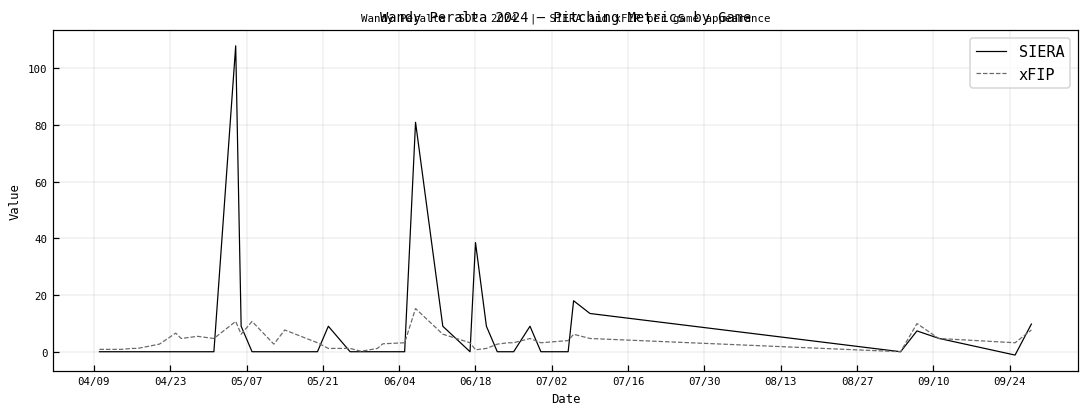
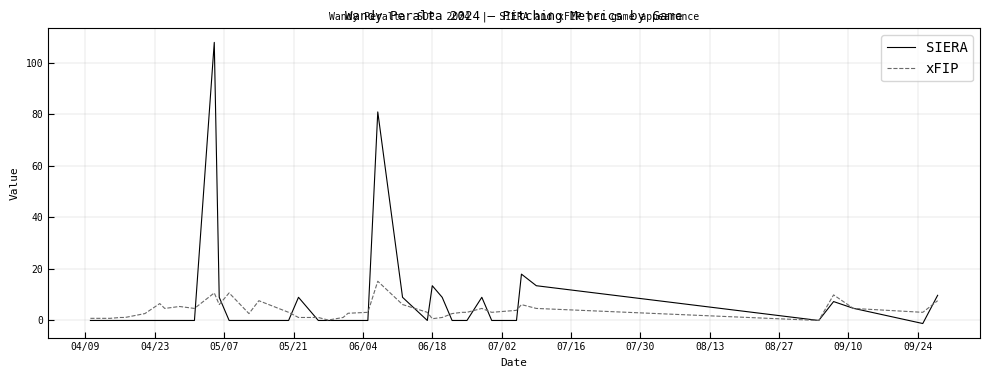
  {
    "SIERA": {
-     "06/18": 39
+     "06/18": 14
    },
    "xFIP": {
      "06/18": 1
    }
  }
